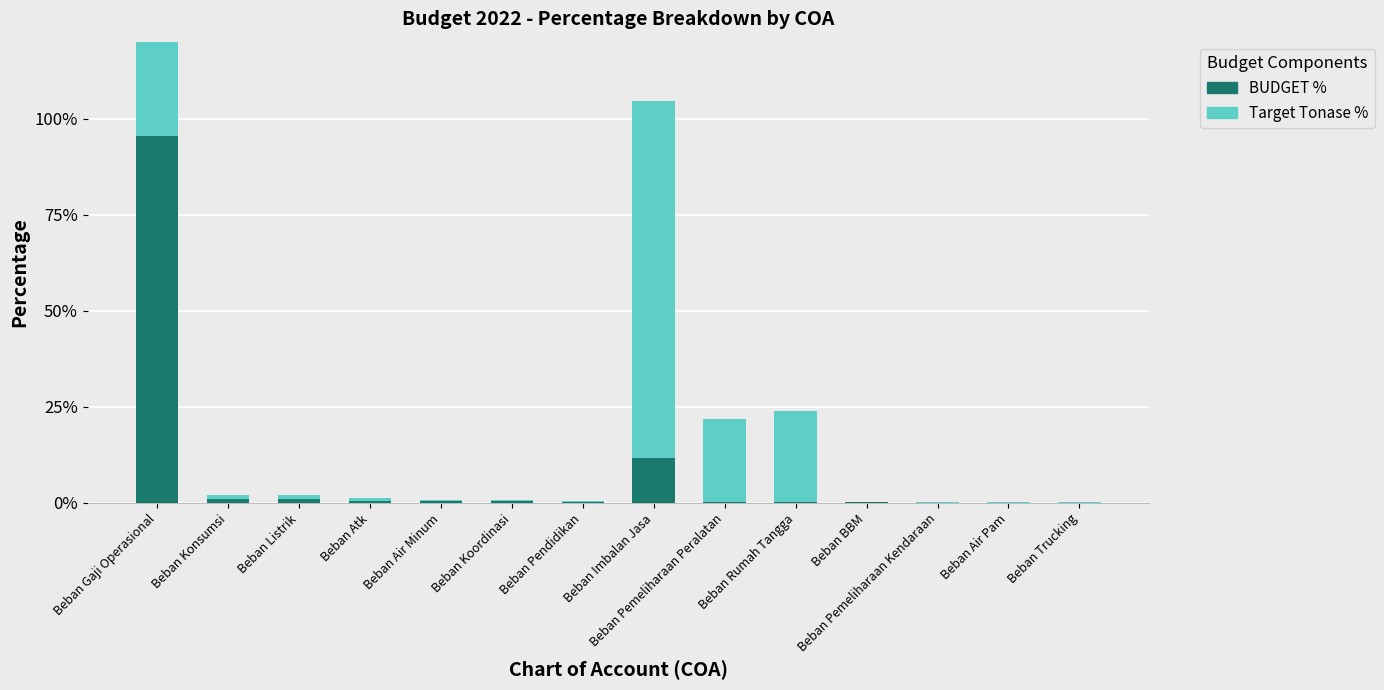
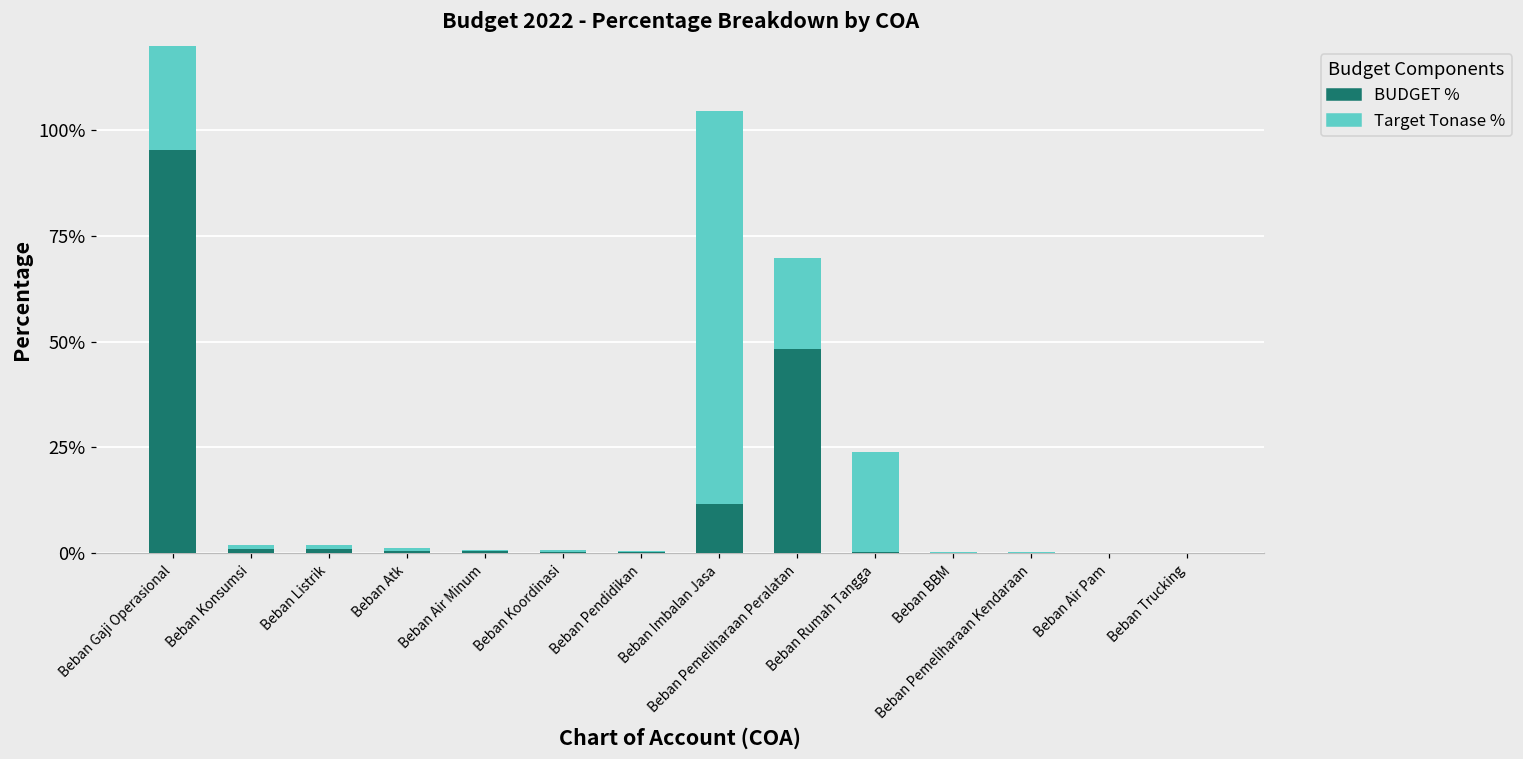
  {
    "BUDGET %": {
      "Beban Gaji Operasional": "95%",
      "Beban Konsumsi": "1%",
      "Beban Listrik": "1%",
      "Beban Imbalan Jasa": "12%",
-     "Beban Pemeliharaan Peralatan": "0%"
+     "Beban Pemeliharaan Peralatan": "48%"
    },
    "Target Tonase %": {
      "Beban Konsumsi": "1%",
      "Beban Listrik": "1%",
      "Beban Imbalan Jasa": "93%",
      "Beban Pemeliharaan Peralatan": "22%",
      "Beban Rumah Tangga": "24%"
    }
  }
